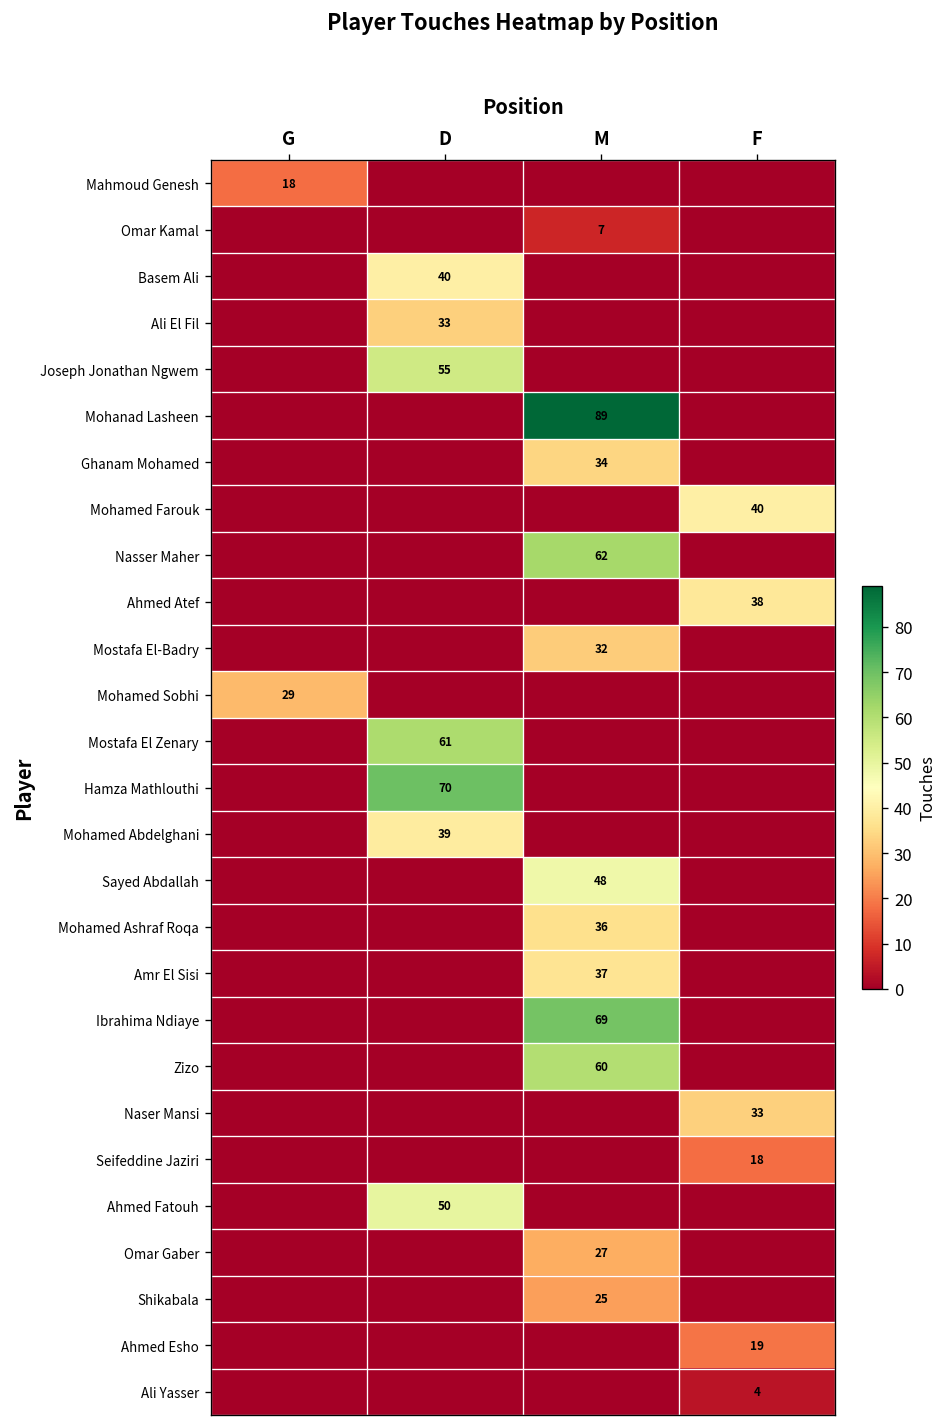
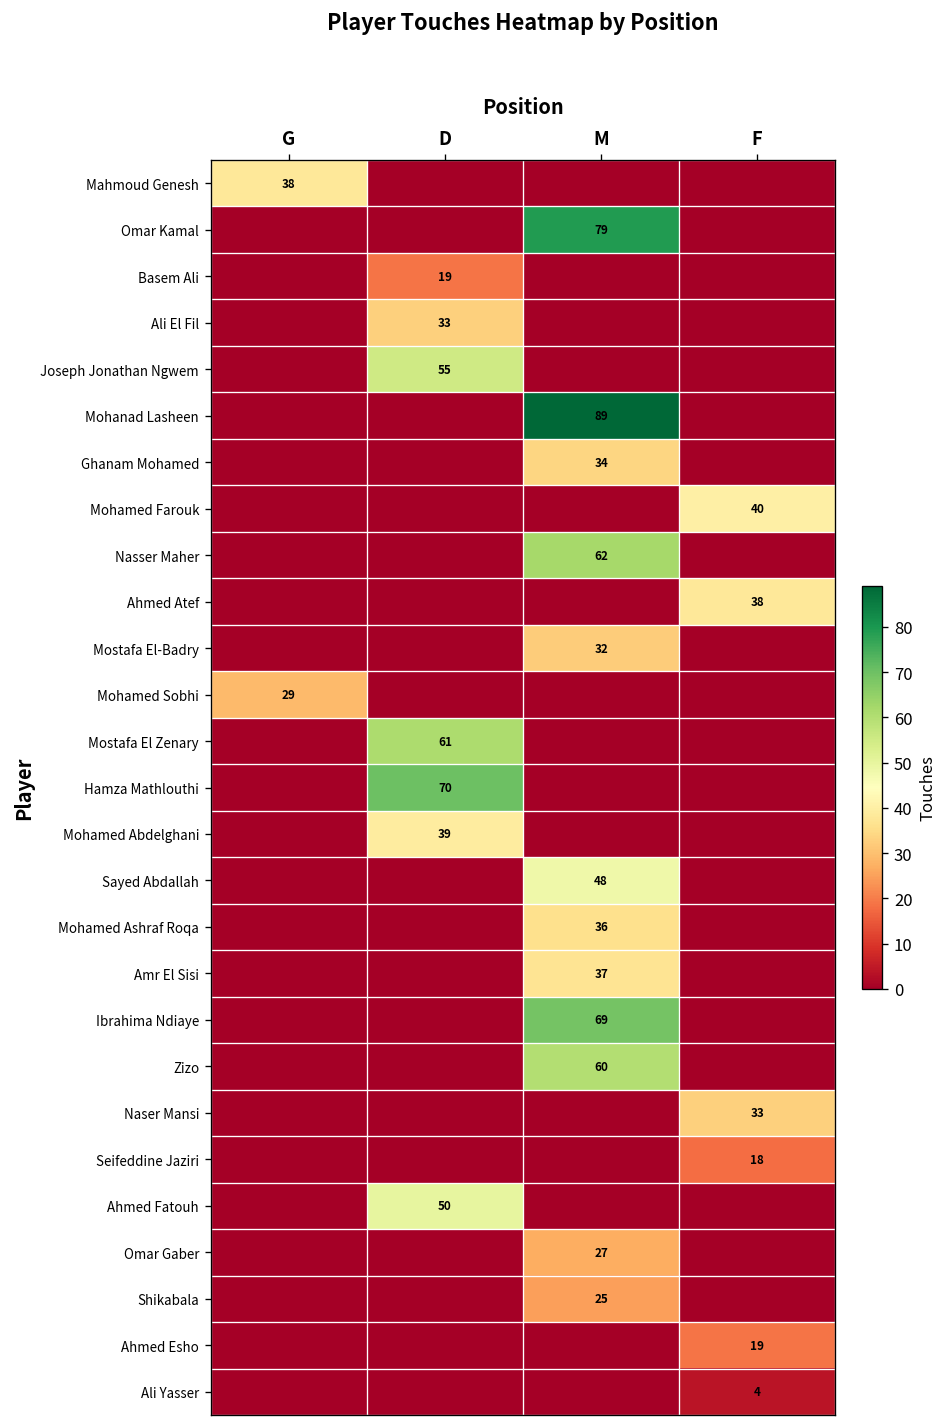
  {
    "Mahmoud Genesh": {
-     "G": 18
+     "G": 38
    },
    "Omar Kamal": {
-     "M": 7
+     "M": 79
    },
    "Basem Ali": {
-     "D": 40
+     "D": 19
    },
    "Ali El Fil": {
      "D": 33
    },
    "Joseph Jonathan Ngwem": {
      "D": 55
    },
    "Mohanad Lasheen": {
      "M": 89
    },
    "Ghanam Mohamed": {
      "M": 34
    },
    "Mohamed Farouk": {
      "F": 40
    },
    "Nasser Maher": {
      "M": 62
    },
    "Ahmed Atef": {
      "F": 38
    },
    "Mostafa El-Badry": {
      "M": 32
    },
    "Mohamed Sobhi": {
      "G": 29
    },
    "Mostafa El Zenary": {
      "D": 61
    },
    "Hamza Mathlouthi": {
      "D": 70
    },
    "Mohamed Abdelghani": {
      "D": 39
    },
    "Sayed Abdallah": {
      "M": 48
    },
    "Mohamed Ashraf Roqa": {
      "M": 36
    },
    "Amr El Sisi": {
      "M": 37
    },
    "Ibrahima Ndiaye": {
      "M": 69
    },
    "Zizo": {
      "M": 60
    },
    "Naser Mansi": {
      "F": 33
    },
    "Seifeddine Jaziri": {
      "F": 18
    },
    "Ahmed Fatouh": {
      "D": 50
    },
    "Omar Gaber": {
      "M": 27
    },
    "Shikabala": {
      "M": 25
    },
    "Ahmed Esho": {
      "F": 19
    },
    "Ali Yasser": {
      "F": 4
    }
  }
